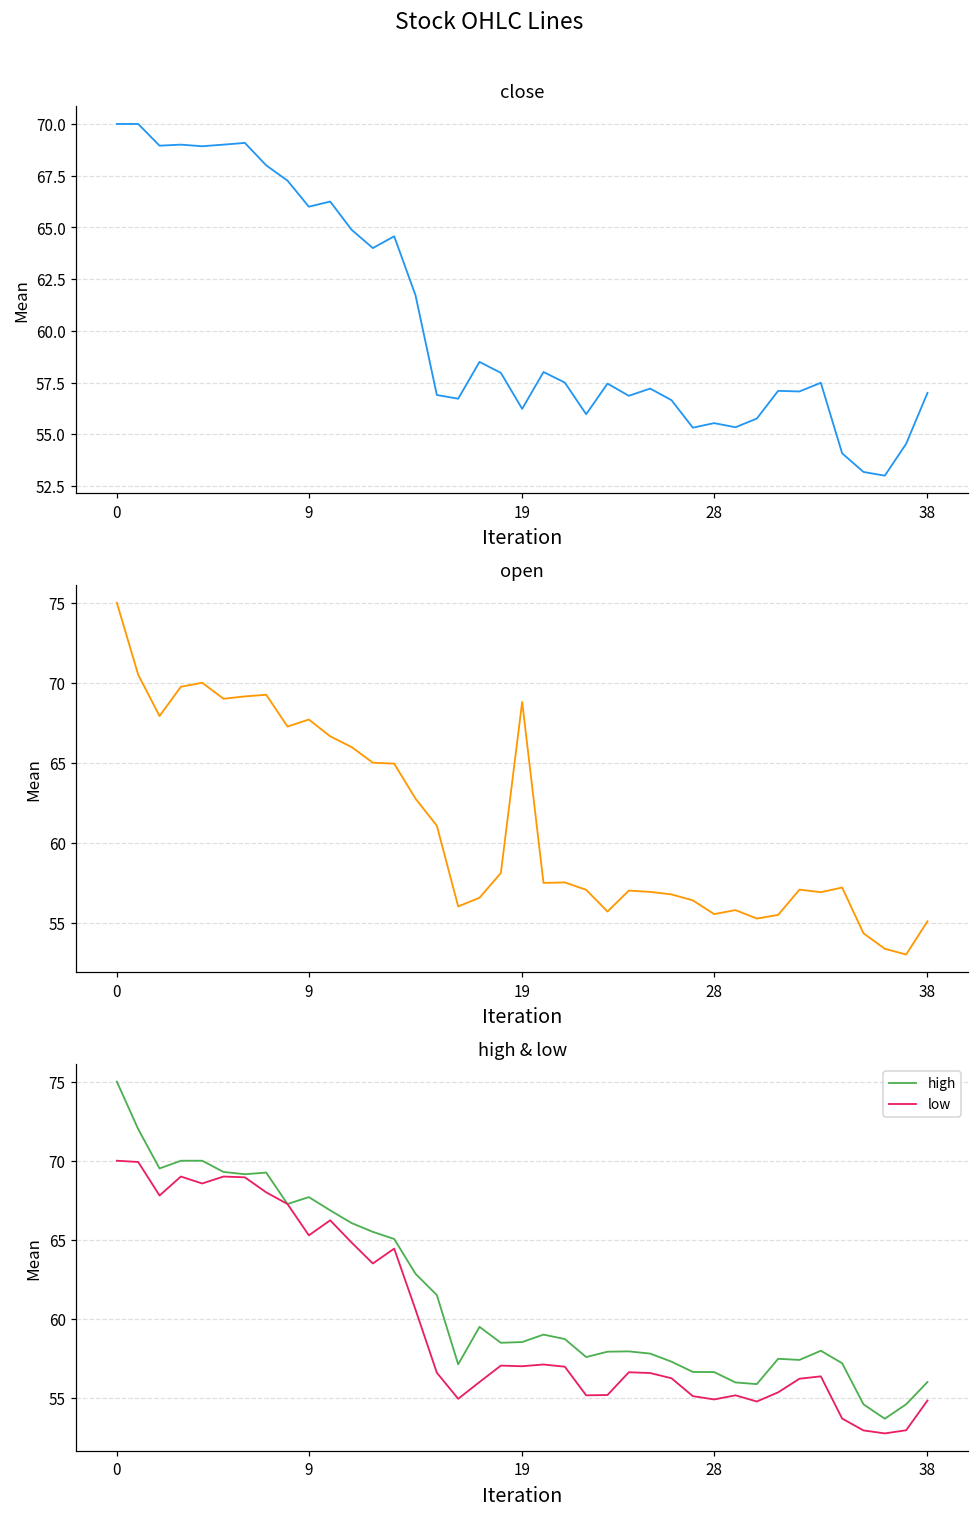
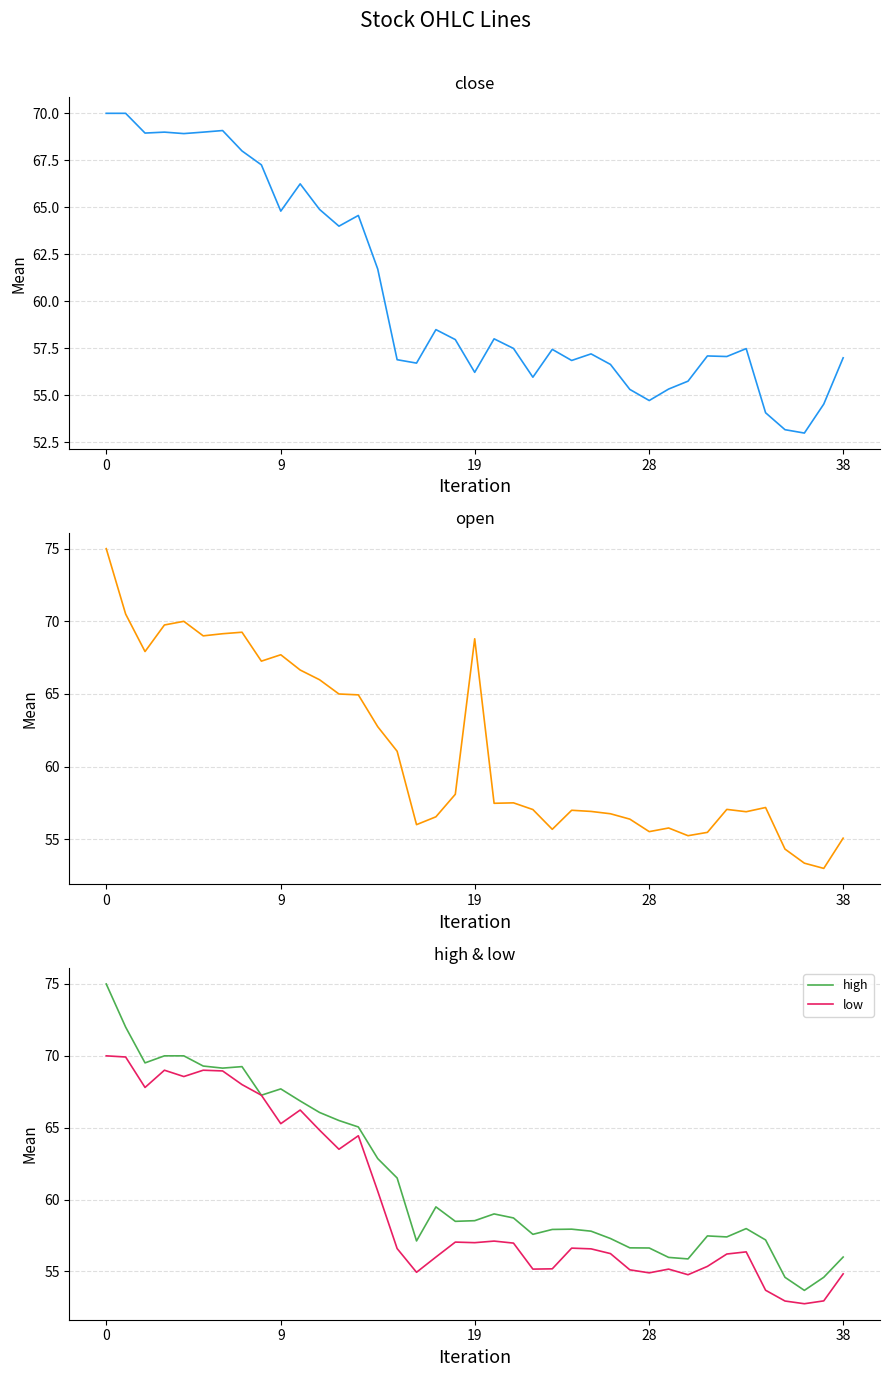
  {
    "close": {
      "0": 70.0,
-     "9": 66.0,
+     "9": 64.8,
      "19": 56.2,
-     "28": 55.5,
+     "28": 54.7,
      "38": 57.0
    },
    "open": {
      "0": 75.0,
      "9": 67.7,
      "19": 68.8,
      "28": 55.5,
      "38": 55.1
    },
    "high & low": {
      "high": {
        "0": 75.0,
        "9": 67.7,
        "19": 58.5,
        "28": 56.6,
        "38": 56.0
      },
      "low": {
        "0": 70.0,
        "9": 65.3,
        "19": 57.0,
        "28": 54.9,
        "38": 54.8
      }
    }
  }
